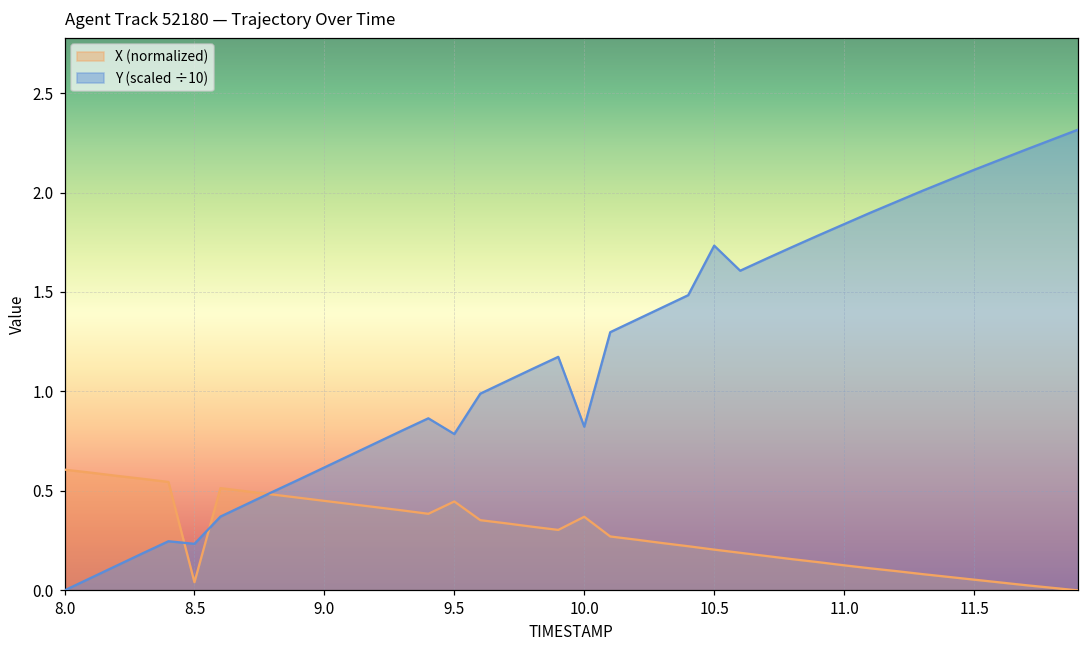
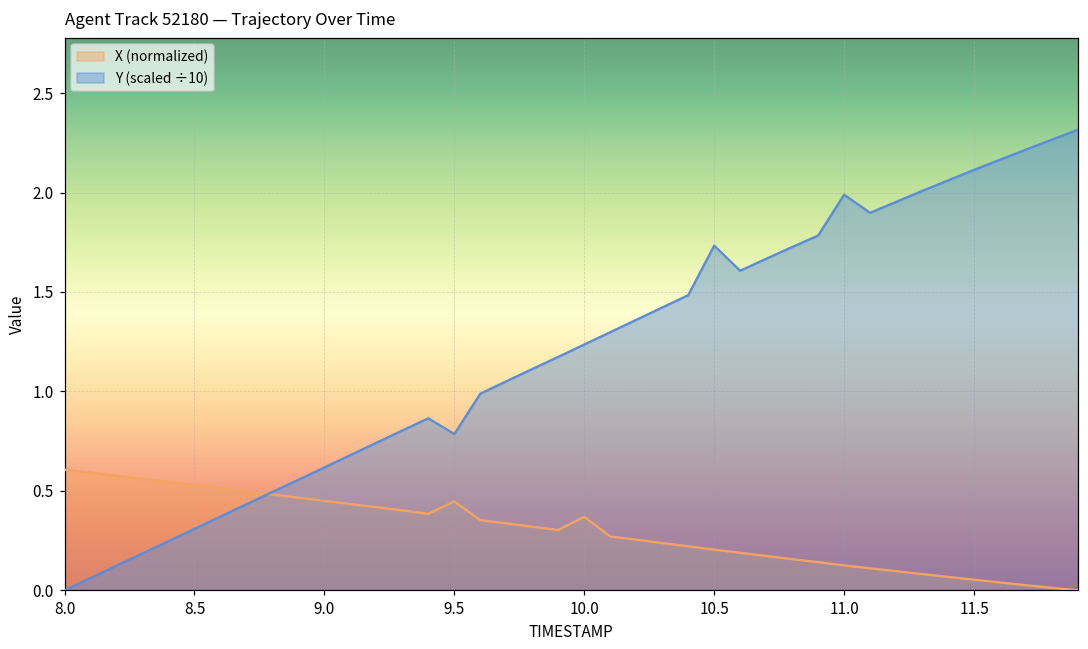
  {
    "X (normalized)": {
      "8.0": 0.61,
-     "8.5": 0.04,
+     "8.5": 0.53,
      "9.0": 0.45,
      "9.5": 0.45,
      "10.0": 0.37,
      "10.5": 0.20,
      "11.0": 0.13,
      "11.5": 0.05
    },
    "Y (scaled ÷10)": {
      "8.0": 0.00,
-     "8.5": 0.23,
+     "8.5": 0.31,
      "9.0": 0.62,
      "9.5": 0.79,
-     "10.0": 0.82,
+     "10.0": 1.24,
      "10.5": 1.73,
-     "11.0": 1.84,
+     "11.0": 1.99,
      "11.5": 2.11
    }
  }
